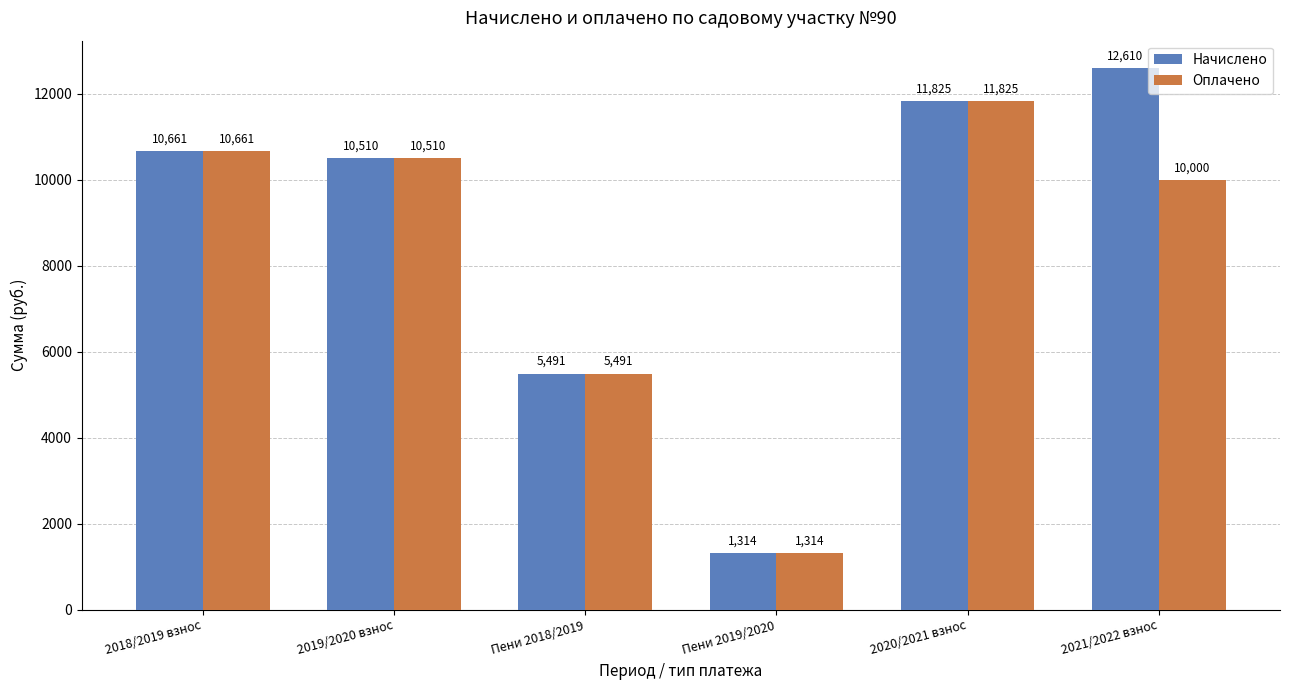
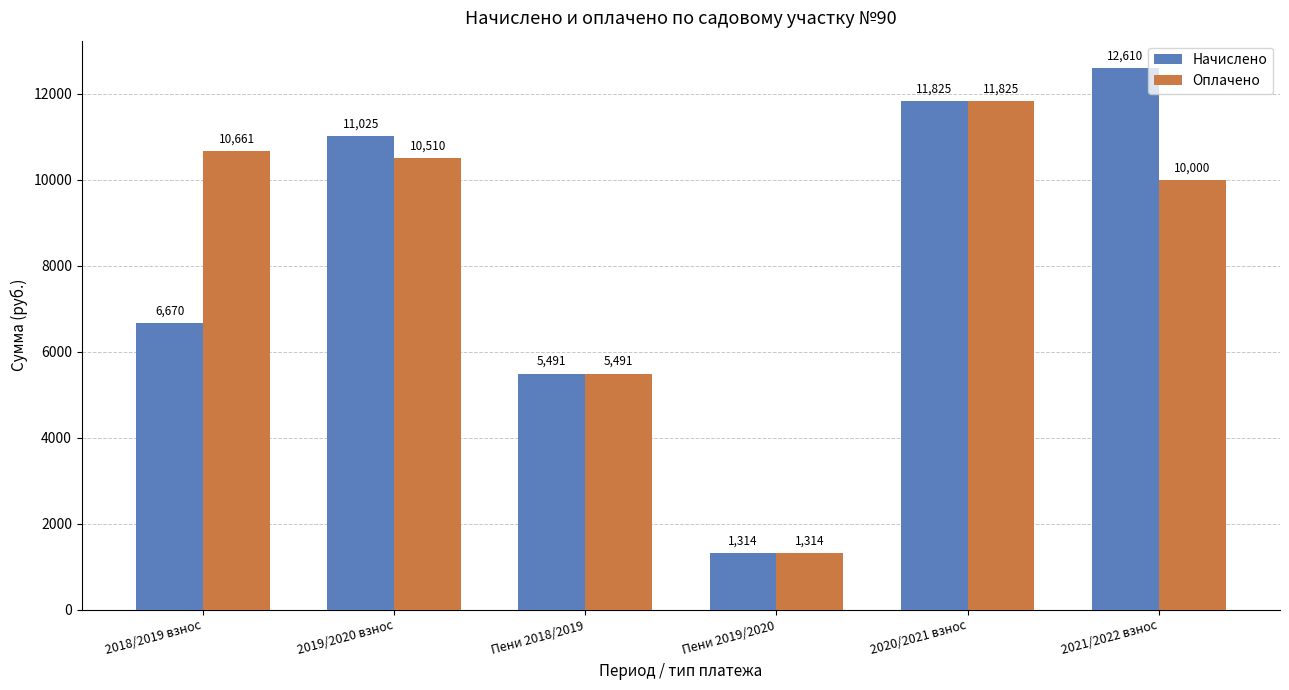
  {
    "Начислено": {
-     "2018/2019 взнос": "10,661",
-     "2019/2020 взнос": "10,510",
+     "2018/2019 взнос": "6,670",
+     "2019/2020 взнос": "11,025",
      "Пени 2018/2019": "5,491",
      "Пени 2019/2020": "1,314",
      "2020/2021 взнос": "11,825",
      "2021/2022 взнос": "12,610"
    },
    "Оплачено": {
      "2018/2019 взнос": "10,661",
      "2019/2020 взнос": "10,510",
      "Пени 2018/2019": "5,491",
      "Пени 2019/2020": "1,314",
      "2020/2021 взнос": "11,825",
      "2021/2022 взнос": "10,000"
    }
  }
